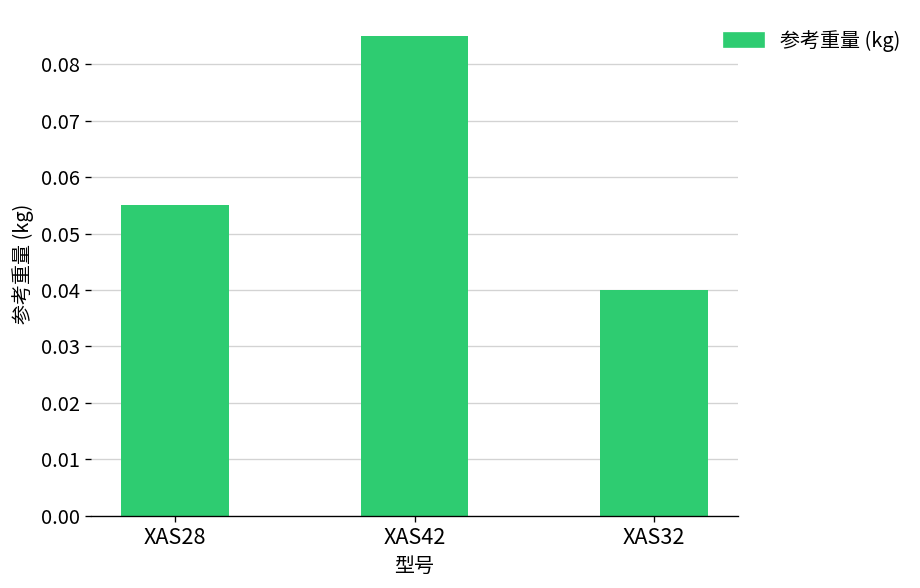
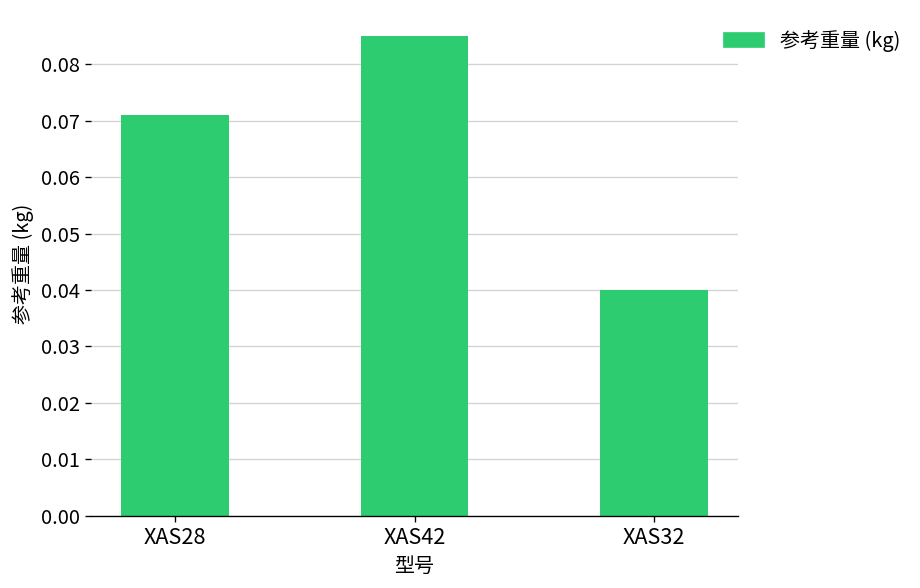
  {
-   "XAS28": 0.055,
+   "XAS28": 0.071,
    "XAS42": 0.085,
    "XAS32": 0.040
  }
